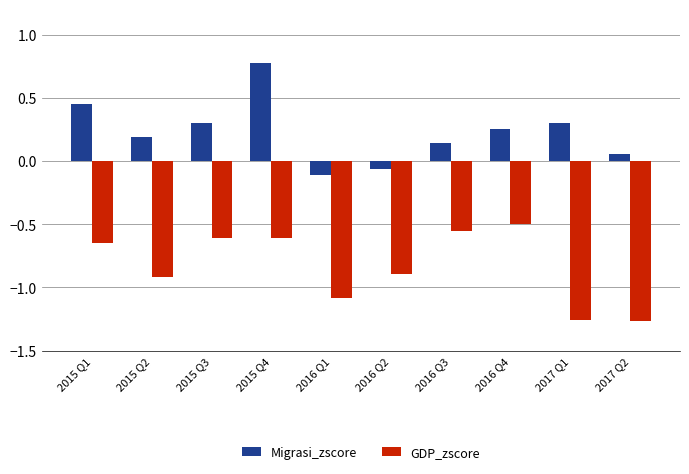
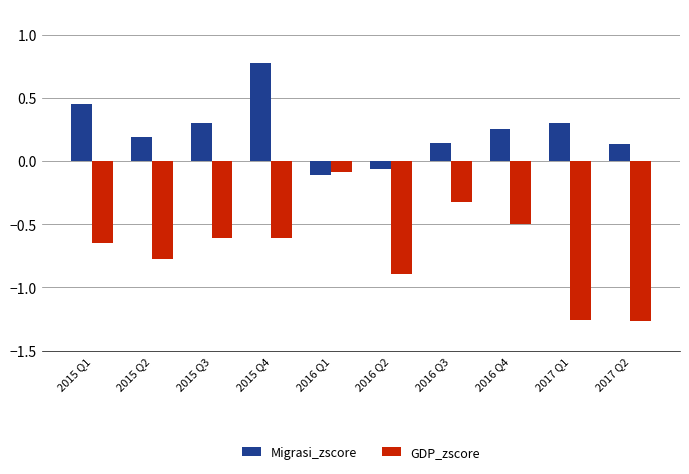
  {
    "Migrasi_zscore": {
      "2015 Q1": 0.45,
      "2015 Q2": 0.19,
      "2015 Q3": 0.30,
      "2015 Q4": 0.78,
      "2016 Q1": -0.11,
      "2016 Q2": -0.07,
      "2016 Q3": 0.14,
      "2016 Q4": 0.25,
      "2017 Q1": 0.30,
-     "2017 Q2": 0.06
+     "2017 Q2": 0.13
    },
    "GDP_zscore": {
      "2015 Q1": -0.65,
-     "2015 Q2": -0.92,
+     "2015 Q2": -0.77,
      "2015 Q3": -0.61,
      "2015 Q4": -0.61,
-     "2016 Q1": -1.08,
+     "2016 Q1": -0.09,
      "2016 Q2": -0.90,
-     "2016 Q3": -0.55,
+     "2016 Q3": -0.32,
      "2016 Q4": -0.50,
      "2017 Q1": -1.26,
      "2017 Q2": -1.27
    }
  }
